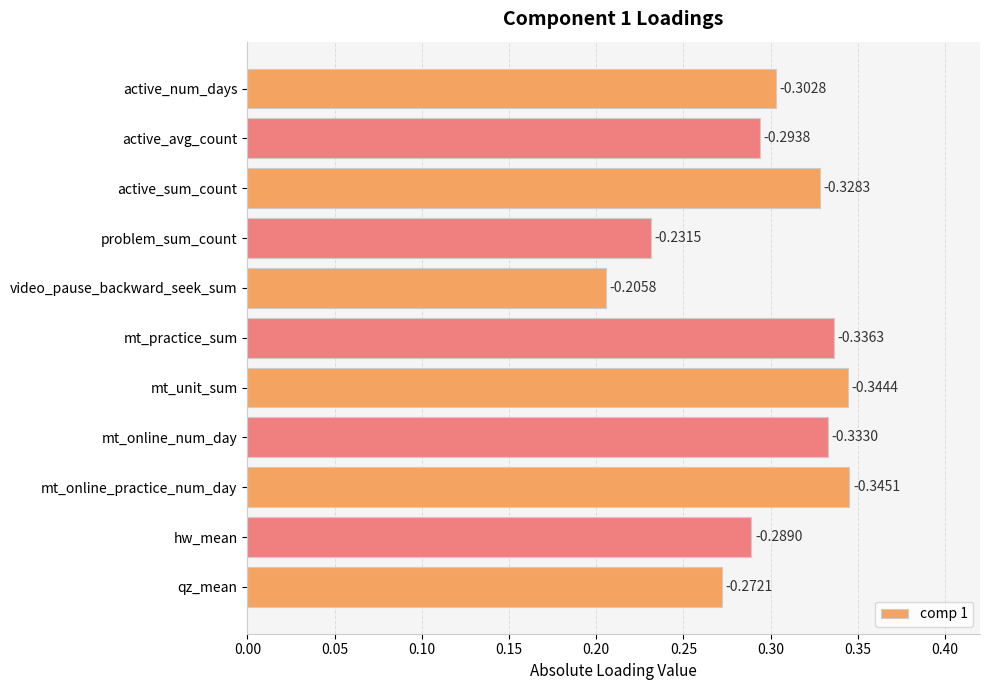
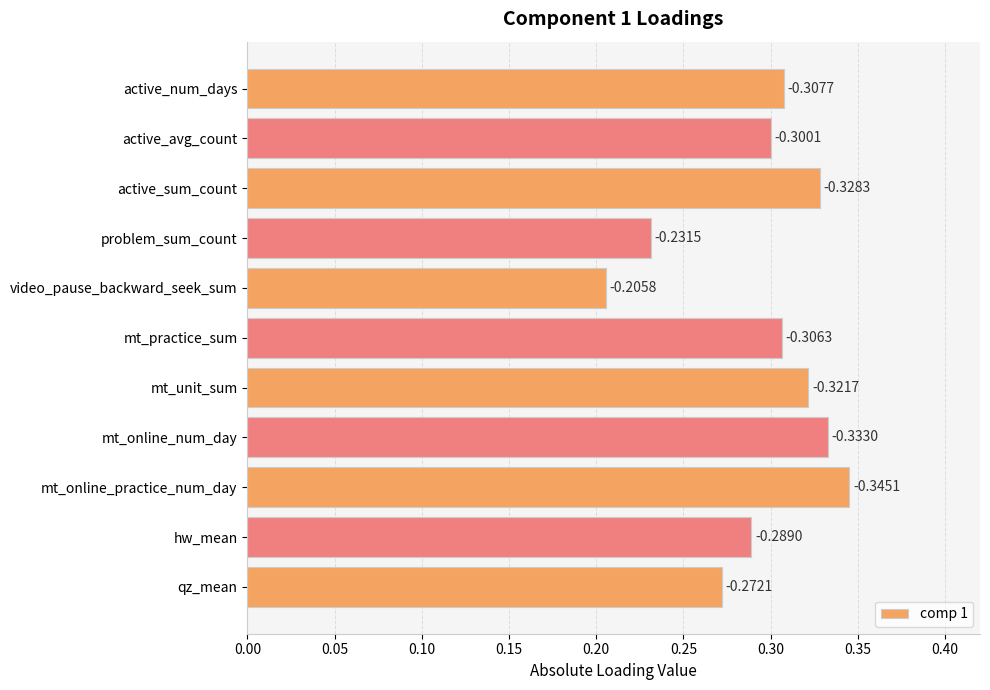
  {
-   "active_num_days": -0.3028,
-   "active_avg_count": -0.2938,
-   "mt_practice_sum": -0.3363,
-   "mt_unit_sum": -0.3444
+   "active_num_days": -0.3077,
+   "active_avg_count": -0.3001,
+   "mt_practice_sum": -0.3063,
+   "mt_unit_sum": -0.3217
  }
